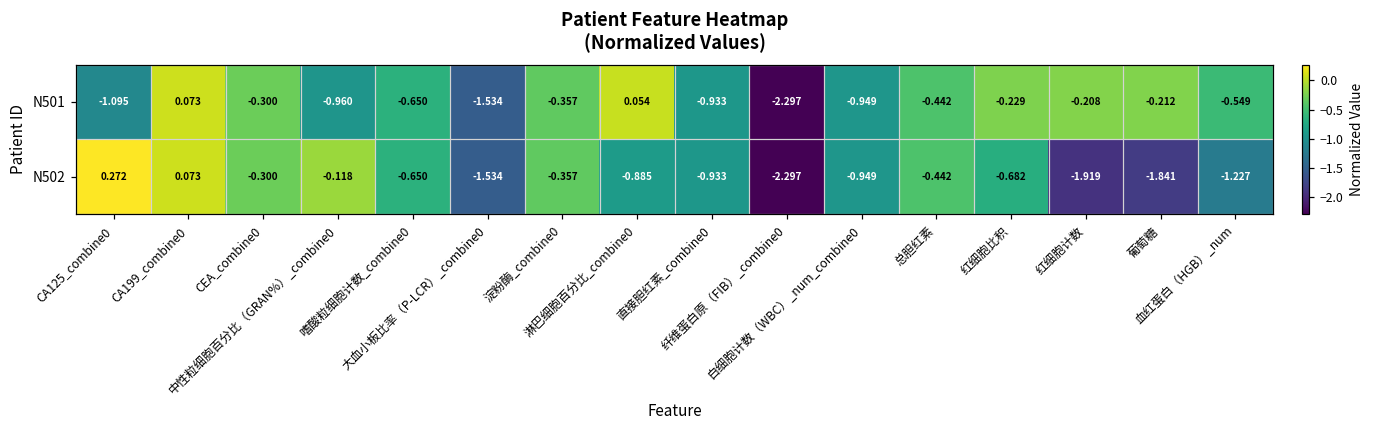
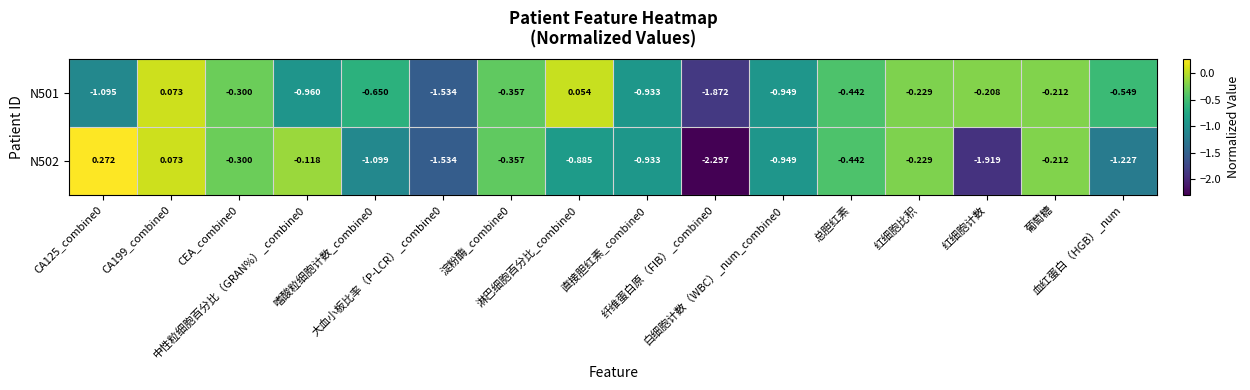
  {
    "N501": {
      "CA125_combine0": -1.095,
      "CA199_combine0": 0.073,
      "CEA_combine0": -0.300,
      "中性粒细胞百分比（GRAN%）_combine0": -0.960,
      "嗜酸粒细胞计数_combine0": -0.650,
      "大血小板比率（P-LCR）_combine0": -1.534,
      "淀粉酶_combine0": -0.357,
      "淋巴细胞百分比_combine0": 0.054,
      "直接胆红素_combine0": -0.933,
-     "纤维蛋白原（FIB）_combine0": -2.297,
+     "纤维蛋白原（FIB）_combine0": -1.872,
      "白细胞计数（WBC）_num_combine0": -0.949,
      "总胆红素": -0.442,
      "红细胞比积": -0.229,
      "红细胞计数": -0.208,
      "葡萄糖": -0.212,
      "血红蛋白（HGB）_num": -0.549
    },
    "N502": {
      "CA125_combine0": 0.272,
      "CA199_combine0": 0.073,
      "CEA_combine0": -0.300,
      "中性粒细胞百分比（GRAN%）_combine0": -0.118,
-     "嗜酸粒细胞计数_combine0": -0.650,
+     "嗜酸粒细胞计数_combine0": -1.099,
      "大血小板比率（P-LCR）_combine0": -1.534,
      "淀粉酶_combine0": -0.357,
      "淋巴细胞百分比_combine0": -0.885,
      "直接胆红素_combine0": -0.933,
      "纤维蛋白原（FIB）_combine0": -2.297,
      "白细胞计数（WBC）_num_combine0": -0.949,
      "总胆红素": -0.442,
-     "红细胞比积": -0.682,
+     "红细胞比积": -0.229,
      "红细胞计数": -1.919,
-     "葡萄糖": -1.841,
+     "葡萄糖": -0.212,
      "血红蛋白（HGB）_num": -1.227
    }
  }
